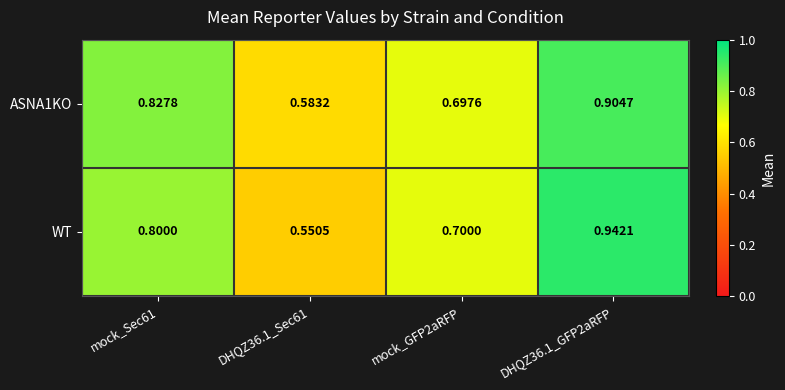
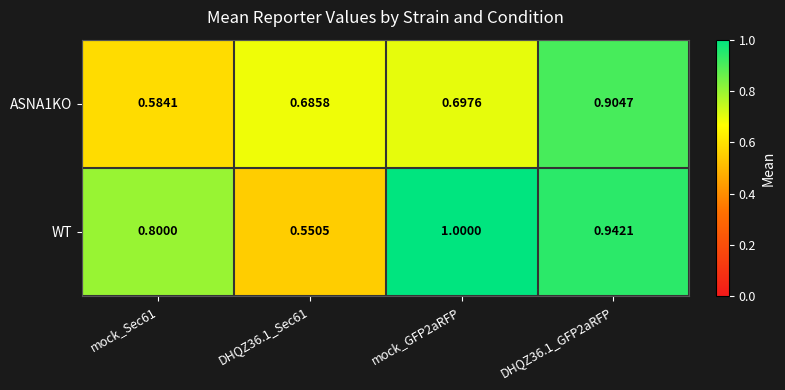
  {
    "ASNA1KO": {
-     "mock_Sec61": 0.8278,
-     "DHQZ36.1_Sec61": 0.5832,
+     "mock_Sec61": 0.5841,
+     "DHQZ36.1_Sec61": 0.6858,
      "mock_GFP2aRFP": 0.6976,
      "DHQZ36.1_GFP2aRFP": 0.9047
    },
    "WT": {
      "mock_Sec61": 0.8000,
      "DHQZ36.1_Sec61": 0.5505,
-     "mock_GFP2aRFP": 0.7000,
+     "mock_GFP2aRFP": 1.0000,
      "DHQZ36.1_GFP2aRFP": 0.9421
    }
  }
